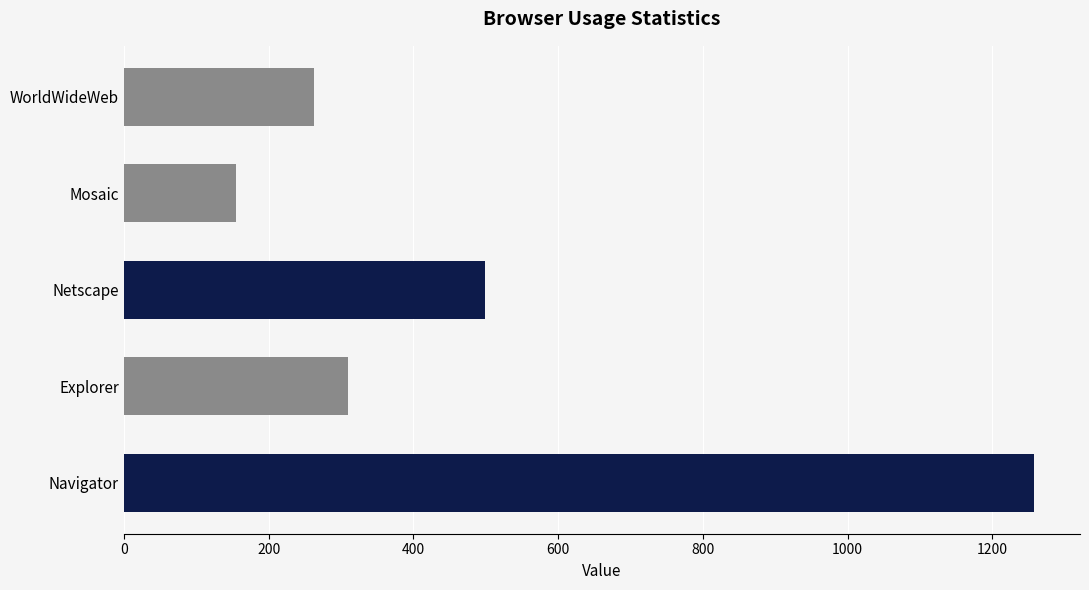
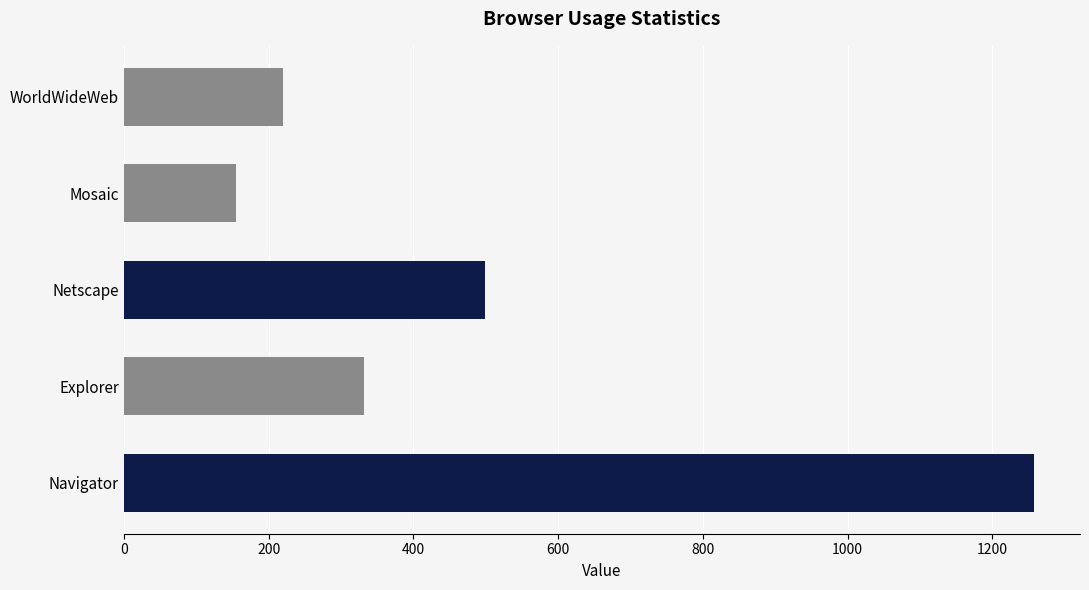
  {
-   "WorldWideWeb": 260,
+   "WorldWideWeb": 220,
    "Mosaic": 160,
    "Netscape": 500,
-   "Explorer": 310,
+   "Explorer": 330,
    "Navigator": 1260
  }
